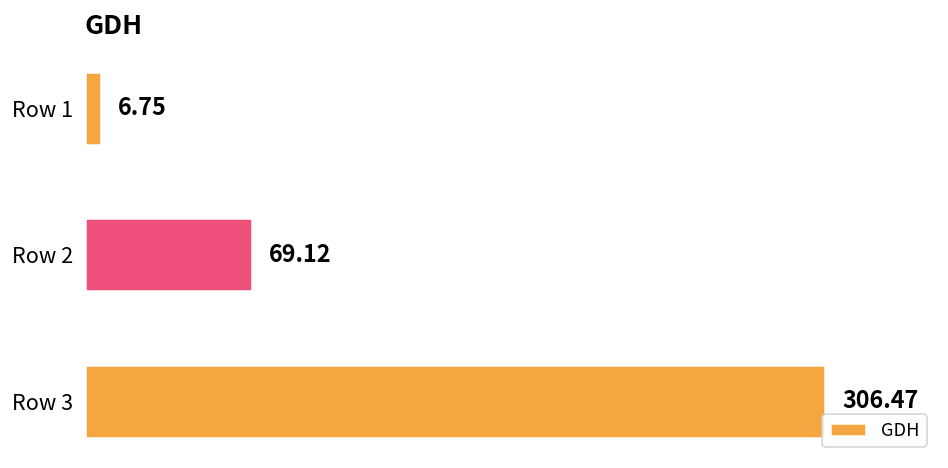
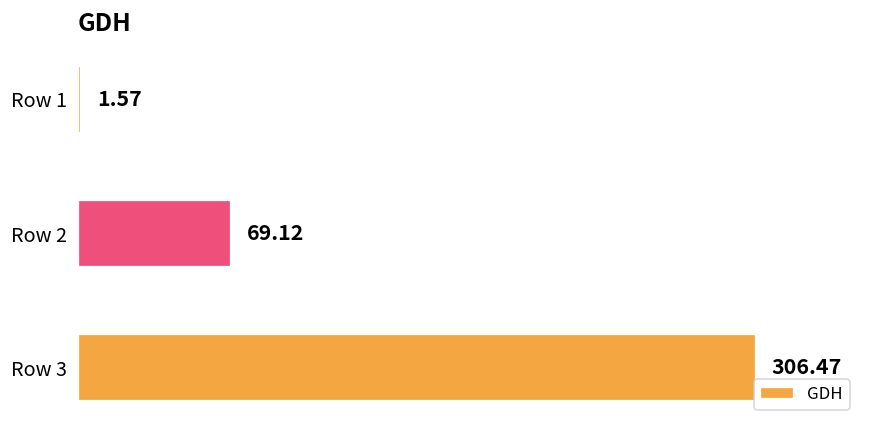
  {
-   "Row 1": 6.75,
+   "Row 1": 1.57,
    "Row 2": 69.12
  }
